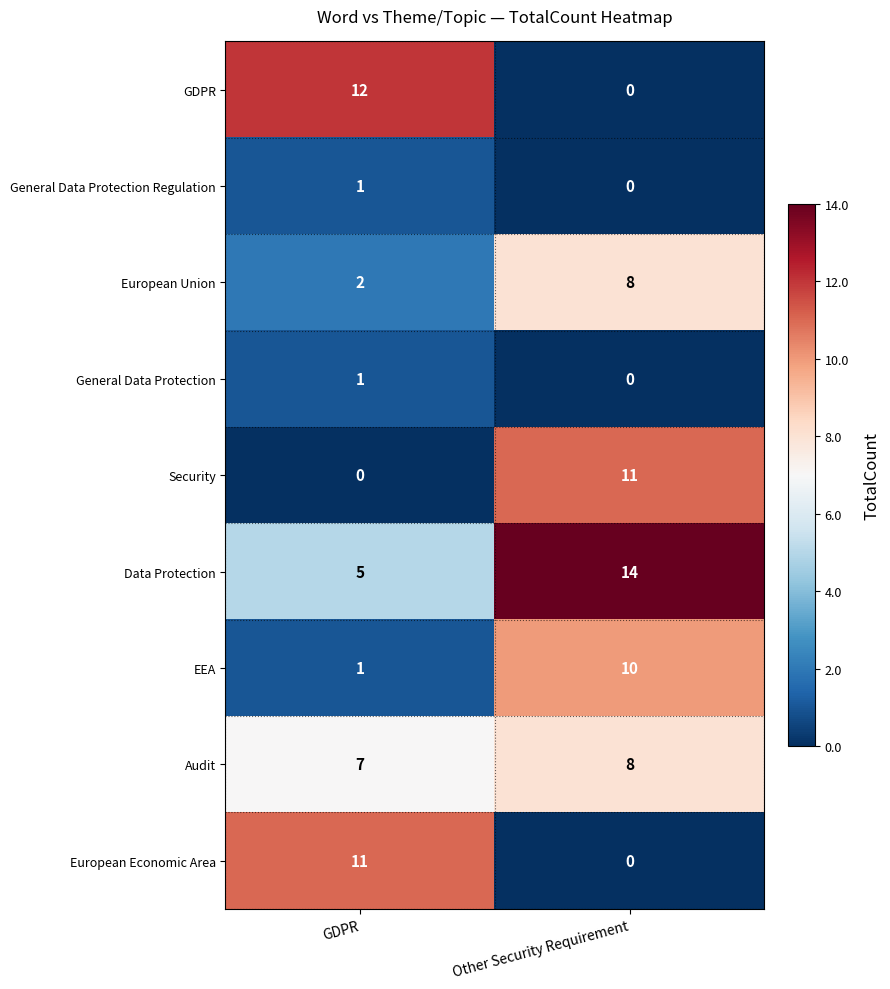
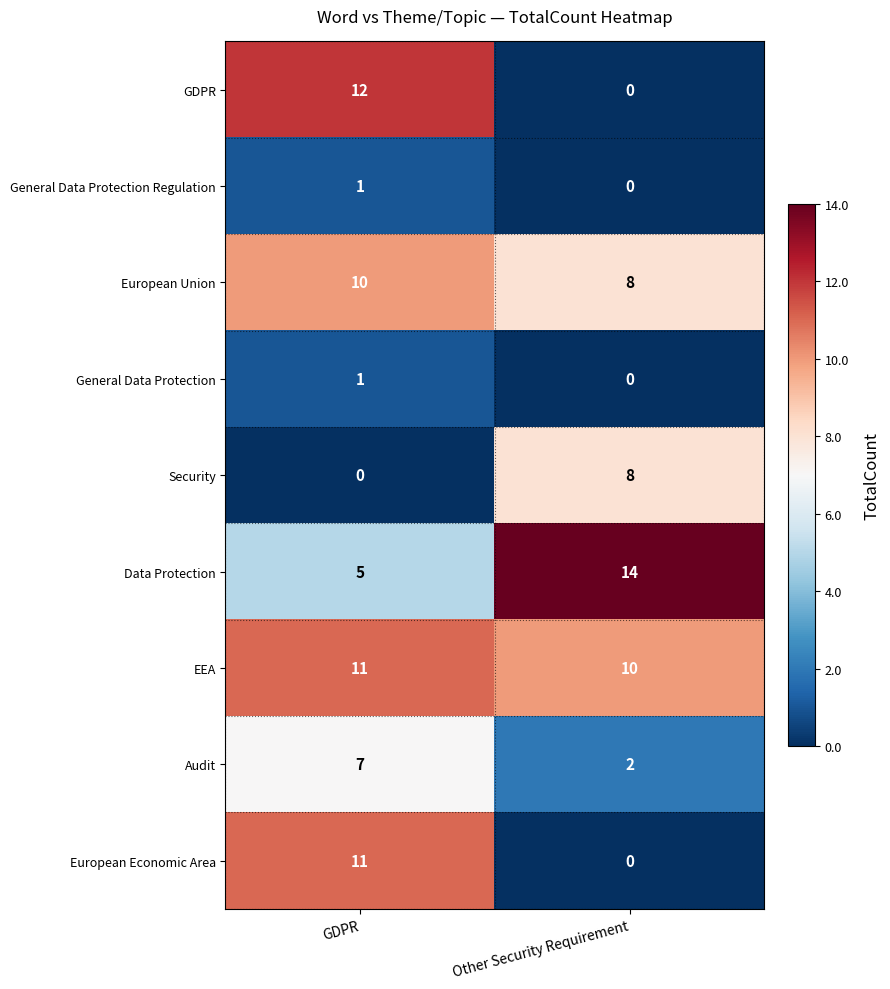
  {
    "GDPR": {
      "GDPR": 12,
      "Other Security Requirement": 0
    },
    "General Data Protection Regulation": {
      "GDPR": 1,
      "Other Security Requirement": 0
    },
    "European Union": {
-     "GDPR": 2,
+     "GDPR": 10,
      "Other Security Requirement": 8
    },
    "General Data Protection": {
      "GDPR": 1,
      "Other Security Requirement": 0
    },
    "Security": {
      "GDPR": 0,
-     "Other Security Requirement": 11
+     "Other Security Requirement": 8
    },
    "Data Protection": {
      "GDPR": 5,
      "Other Security Requirement": 14
    },
    "EEA": {
-     "GDPR": 1,
+     "GDPR": 11,
      "Other Security Requirement": 10
    },
    "Audit": {
      "GDPR": 7,
-     "Other Security Requirement": 8
+     "Other Security Requirement": 2
    },
    "European Economic Area": {
      "GDPR": 11,
      "Other Security Requirement": 0
    }
  }
